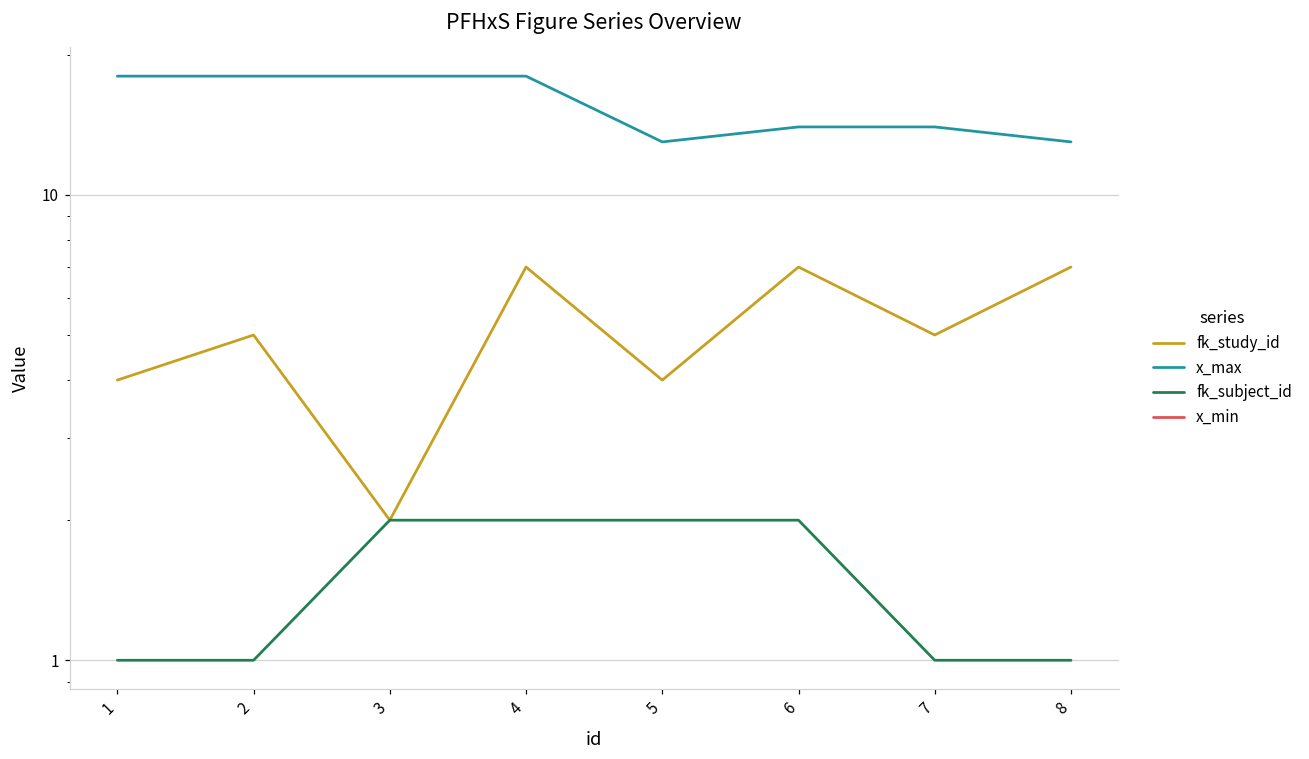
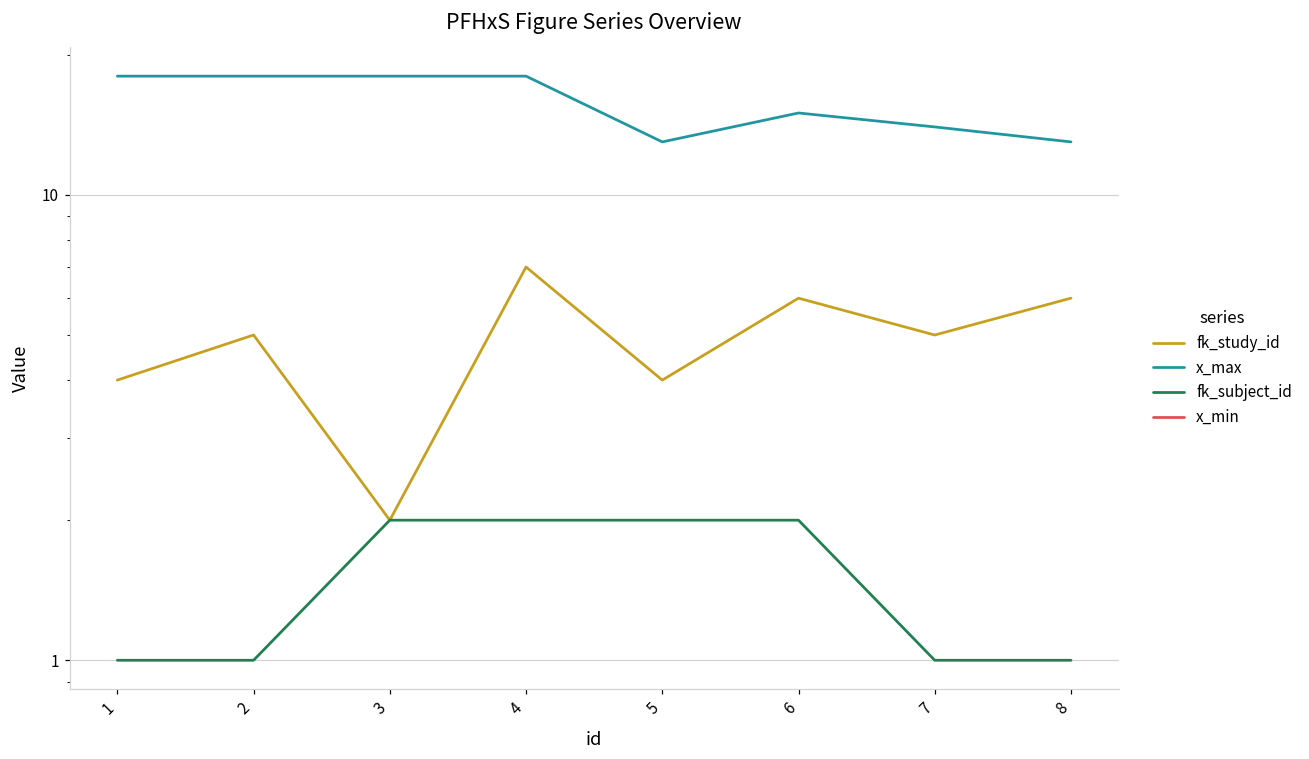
  {
    "fk_study_id": {
      "1": 4,
      "2": 5,
      "4": 7,
      "5": 4,
-     "6": 7,
+     "6": 6,
      "7": 5,
-     "8": 7
+     "8": 6
    },
    "x_max": {
      "1": 18,
      "2": 18,
      "3": 18,
      "4": 18,
      "5": 13,
-     "6": 14,
+     "6": 15,
      "7": 14,
      "8": 13
    },
    "fk_subject_id": {
      "1": 1,
      "2": 1,
      "4": 2,
      "5": 2,
      "6": 2,
      "7": 1,
      "8": 1
    }
  }
